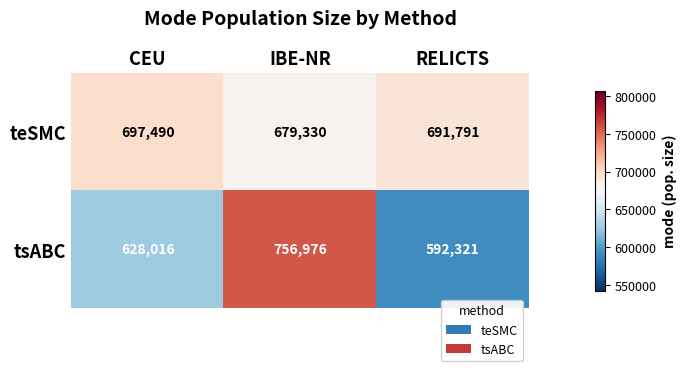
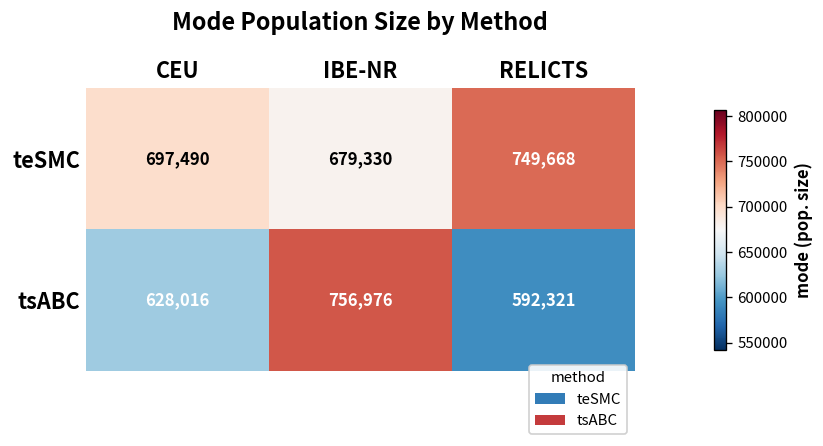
  {
    "teSMC": {
      "CEU": "697,490",
      "IBE-NR": "679,330",
-     "RELICTS": "691,791"
+     "RELICTS": "749,668"
    },
    "tsABC": {
      "CEU": "628,016",
      "IBE-NR": "756,976",
      "RELICTS": "592,321"
    }
  }
